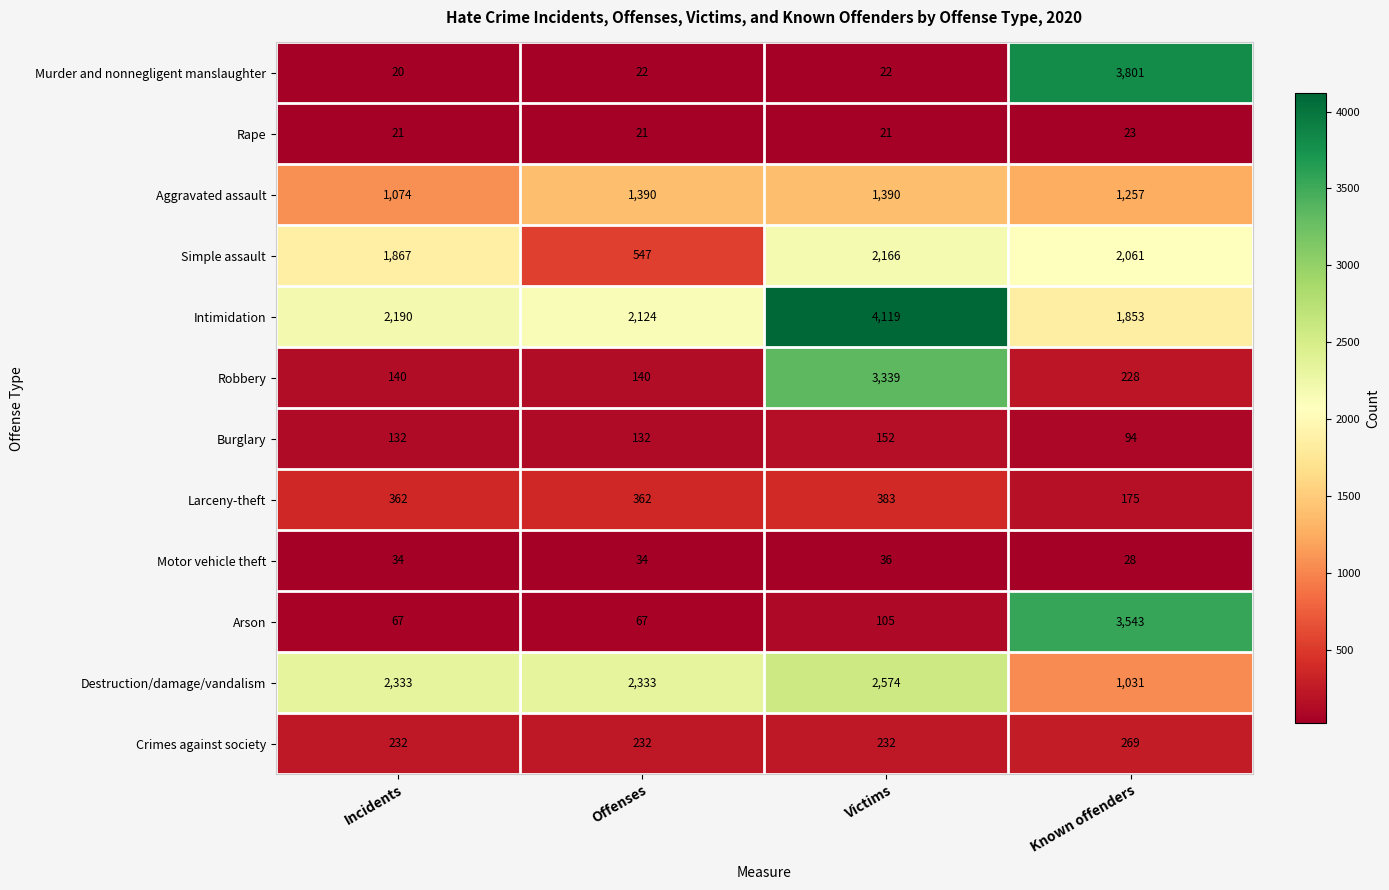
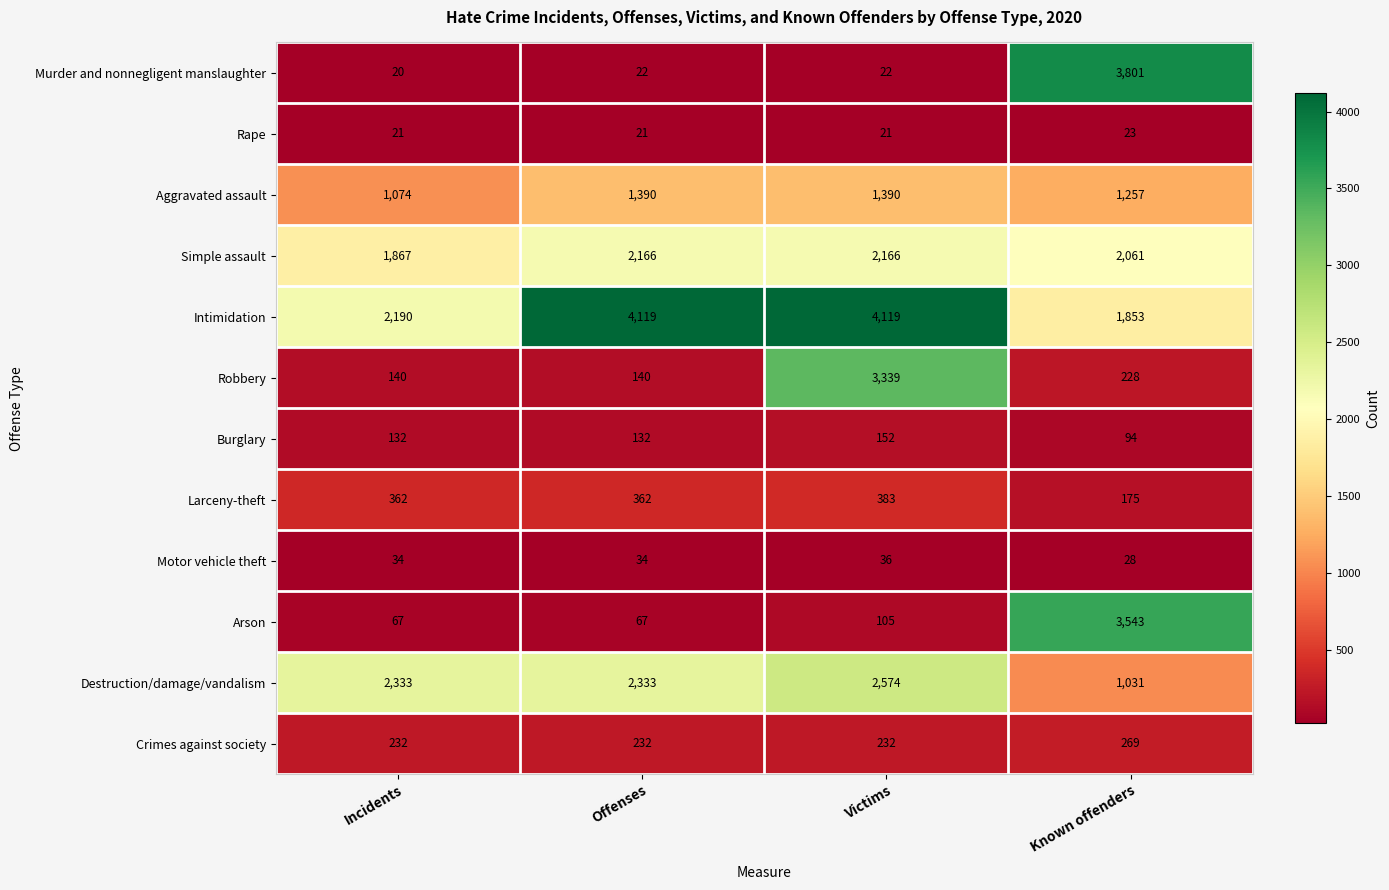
  {
    "Murder and nonnegligent manslaughter": {
      "Incidents": "20",
      "Offenses": "22",
      "Victims": "22",
      "Known offenders": "3,801"
    },
    "Rape": {
      "Incidents": "21",
      "Offenses": "21",
      "Victims": "21",
      "Known offenders": "23"
    },
    "Aggravated assault": {
      "Incidents": "1,074",
      "Offenses": "1,390",
      "Victims": "1,390",
      "Known offenders": "1,257"
    },
    "Simple assault": {
      "Incidents": "1,867",
-     "Offenses": "547",
+     "Offenses": "2,166",
      "Victims": "2,166",
      "Known offenders": "2,061"
    },
    "Intimidation": {
      "Incidents": "2,190",
-     "Offenses": "2,124",
+     "Offenses": "4,119",
      "Victims": "4,119",
      "Known offenders": "1,853"
    },
    "Robbery": {
      "Incidents": "140",
      "Offenses": "140",
      "Victims": "3,339",
      "Known offenders": "228"
    },
    "Burglary": {
      "Incidents": "132",
      "Offenses": "132",
      "Victims": "152",
      "Known offenders": "94"
    },
    "Larceny-theft": {
      "Incidents": "362",
      "Offenses": "362",
      "Victims": "383",
      "Known offenders": "175"
    },
    "Motor vehicle theft": {
      "Incidents": "34",
      "Offenses": "34",
      "Victims": "36",
      "Known offenders": "28"
    },
    "Arson": {
      "Incidents": "67",
      "Offenses": "67",
      "Victims": "105",
      "Known offenders": "3,543"
    },
    "Destruction/damage/vandalism": {
      "Incidents": "2,333",
      "Offenses": "2,333",
      "Victims": "2,574",
      "Known offenders": "1,031"
    },
    "Crimes against society": {
      "Incidents": "232",
      "Offenses": "232",
      "Victims": "232",
      "Known offenders": "269"
    }
  }
